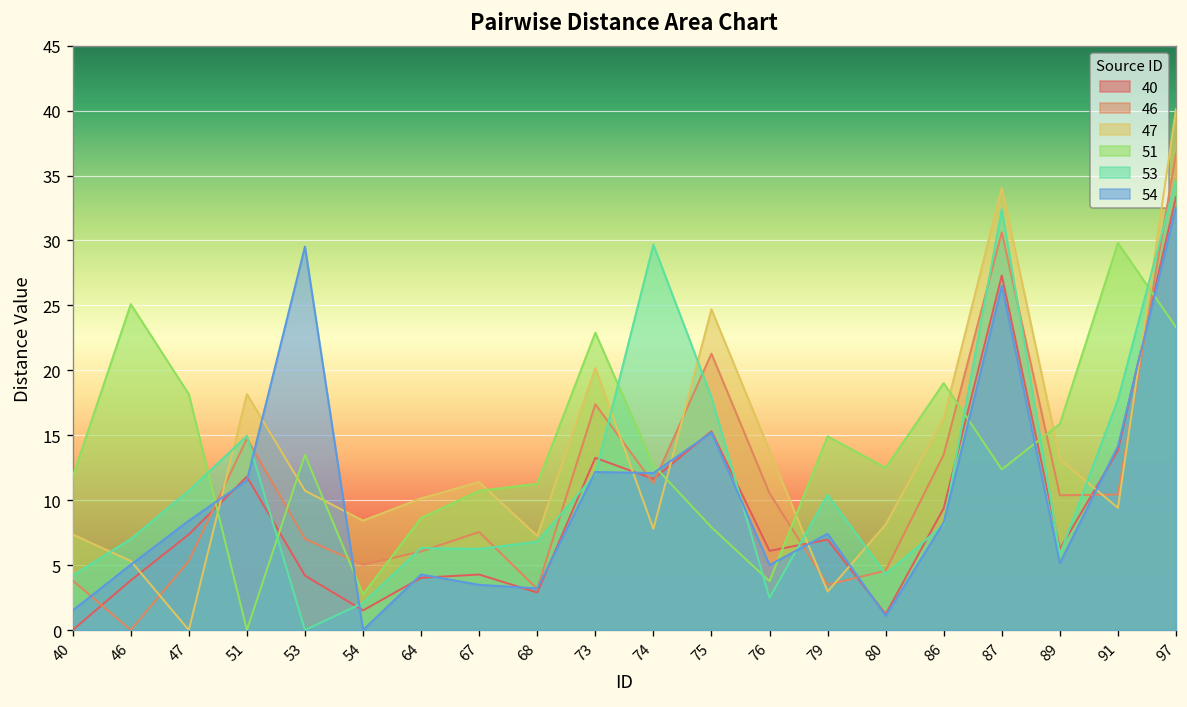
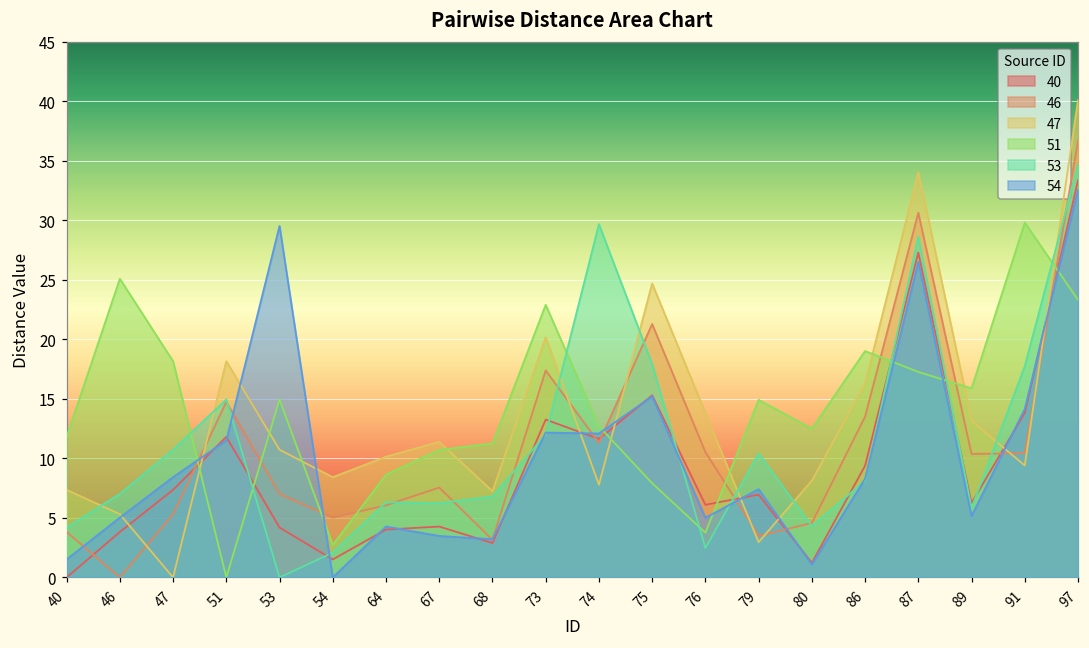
  {
    "51": {
      "40": 11.8,
      "46": 25.1,
      "47": 18.2,
      "51": 0.0,
-     "53": 13.5,
+     "53": 14.9,
      "54": 2.7,
      "64": 8.6,
      "67": 10.7,
      "68": 11.3,
      "73": 22.9,
      "74": 12.7,
      "75": 7.9,
      "76": 3.8,
      "79": 14.9,
      "80": 12.5,
      "86": 19.0,
-     "87": 12.4,
+     "87": 17.3,
      "89": 15.9,
      "91": 29.8,
      "97": 23.3
    },
    "53": {
      "40": 4.2,
      "46": 7.0,
      "47": 10.7,
      "53": 0.0,
      "54": 2.1,
      "64": 6.3,
      "67": 6.2,
      "68": 6.8,
      "74": 29.7,
      "75": 17.9,
      "76": 2.5,
      "79": 10.4,
      "80": 4.3,
-     "87": 32.4,
+     "87": 28.6,
      "89": 5.8,
      "91": 17.8,
      "97": 34.7
    },
    "54": {
      "40": 1.5,
      "46": 5.0,
      "47": 8.4,
      "51": 11.5,
      "53": 29.5,
      "54": 0.0,
      "64": 4.3,
      "67": 3.5,
      "74": 12.1,
      "76": 5.0,
      "79": 7.4,
      "87": 26.5,
      "89": 5.2,
      "91": 14.2,
      "97": 32.6
    }
  }
